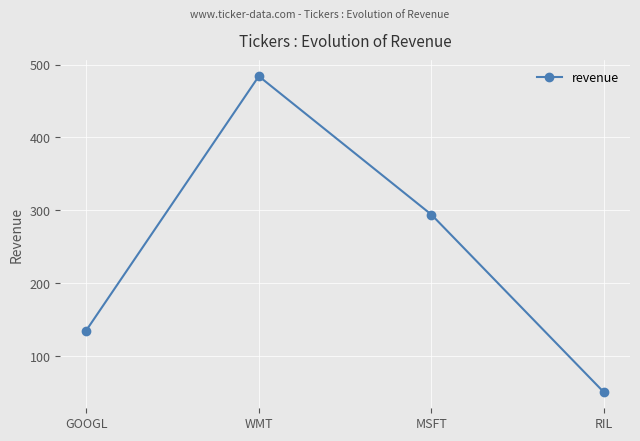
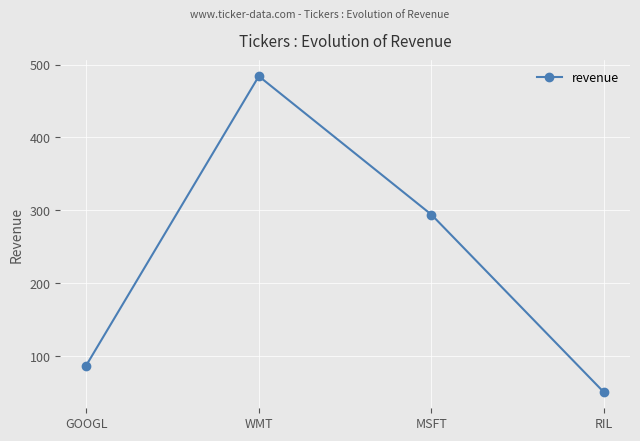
  {
-   "GOOGL": 140,
+   "GOOGL": 90,
    "WMT": 480,
    "MSFT": 290,
    "RIL": 50
  }
